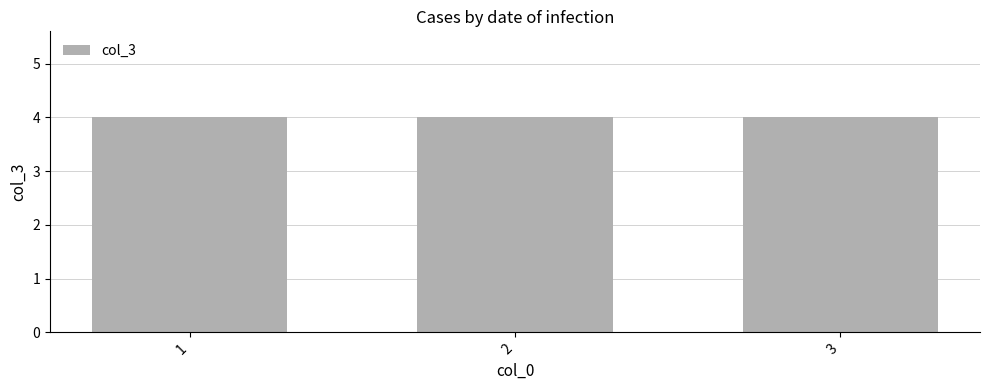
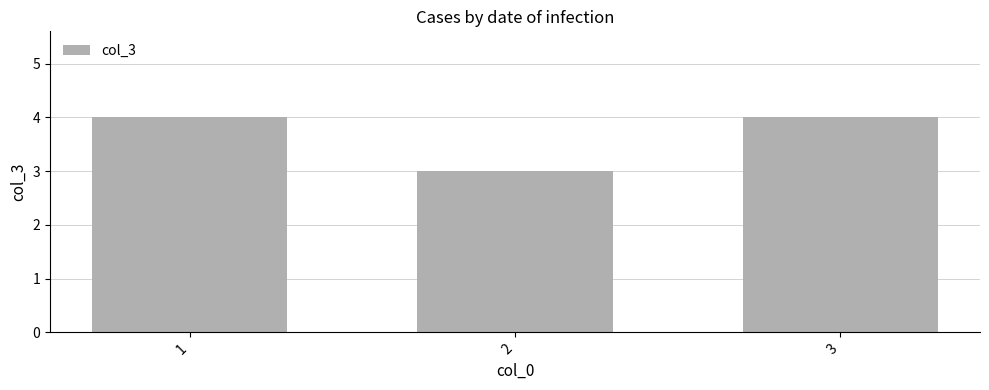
  {
    "1": 4,
-   "2": 4,
+   "2": 3,
    "3": 4
  }
